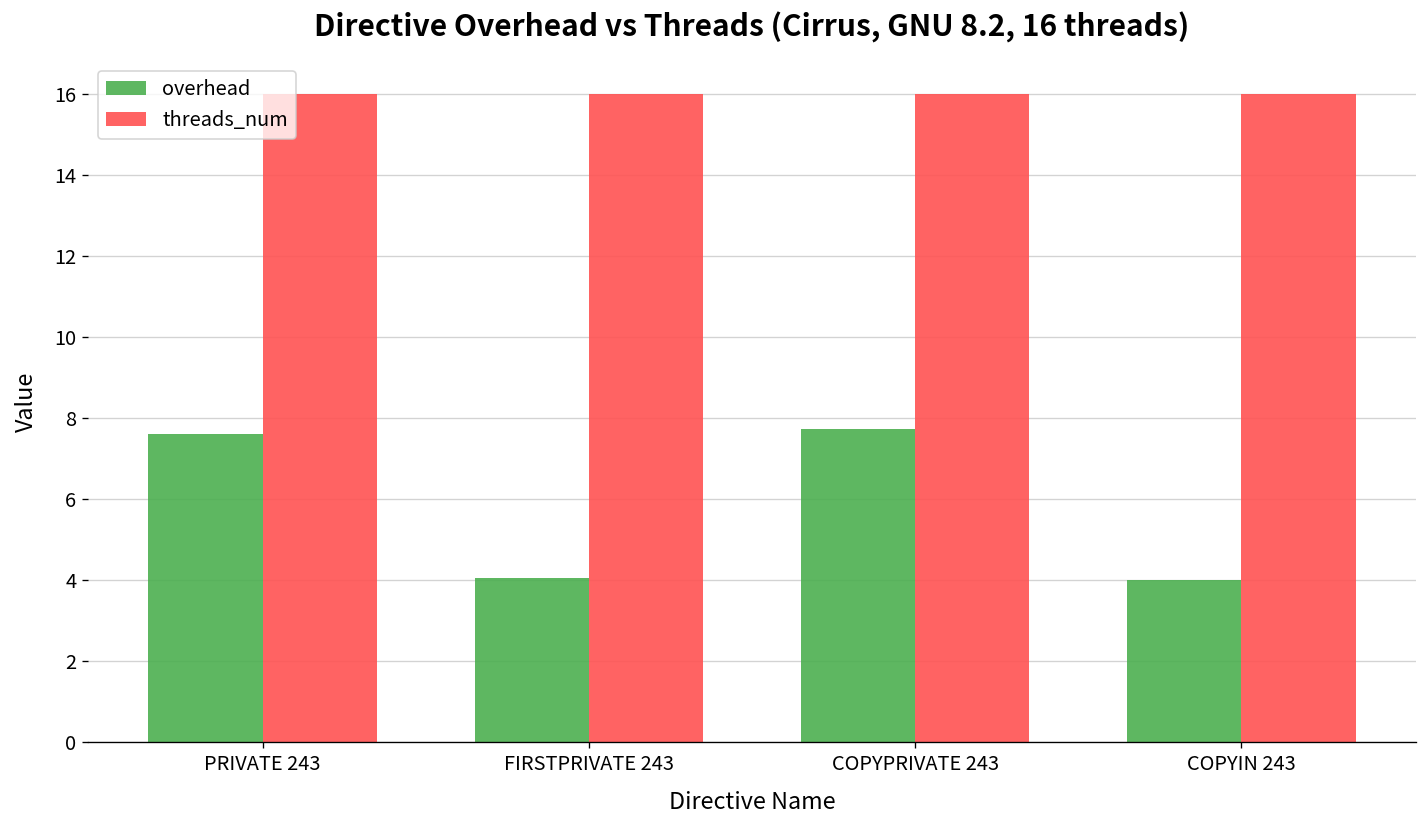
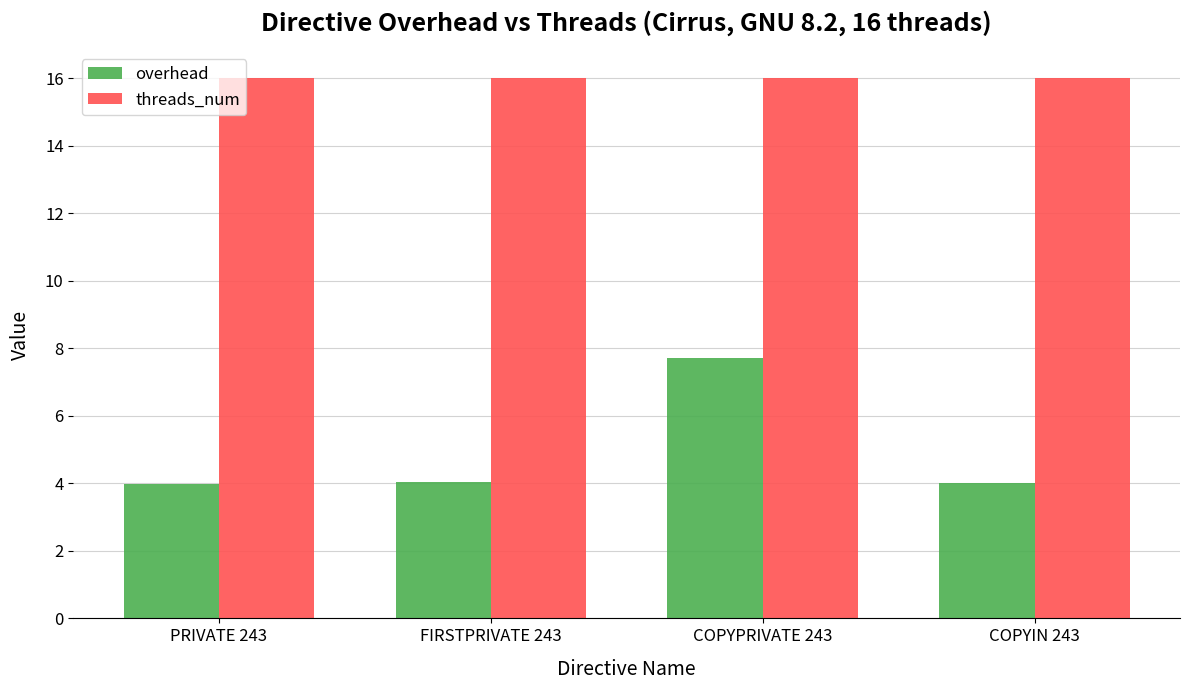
  {
    "overhead": {
-     "PRIVATE 243": 7.6,
+     "PRIVATE 243": 4.0,
      "FIRSTPRIVATE 243": 4.0,
      "COPYPRIVATE 243": 7.7,
      "COPYIN 243": 4.0
    },
    "threads_num": {
      "PRIVATE 243": 16.0,
      "FIRSTPRIVATE 243": 16.0,
      "COPYPRIVATE 243": 16.0,
      "COPYIN 243": 16.0
    }
  }
